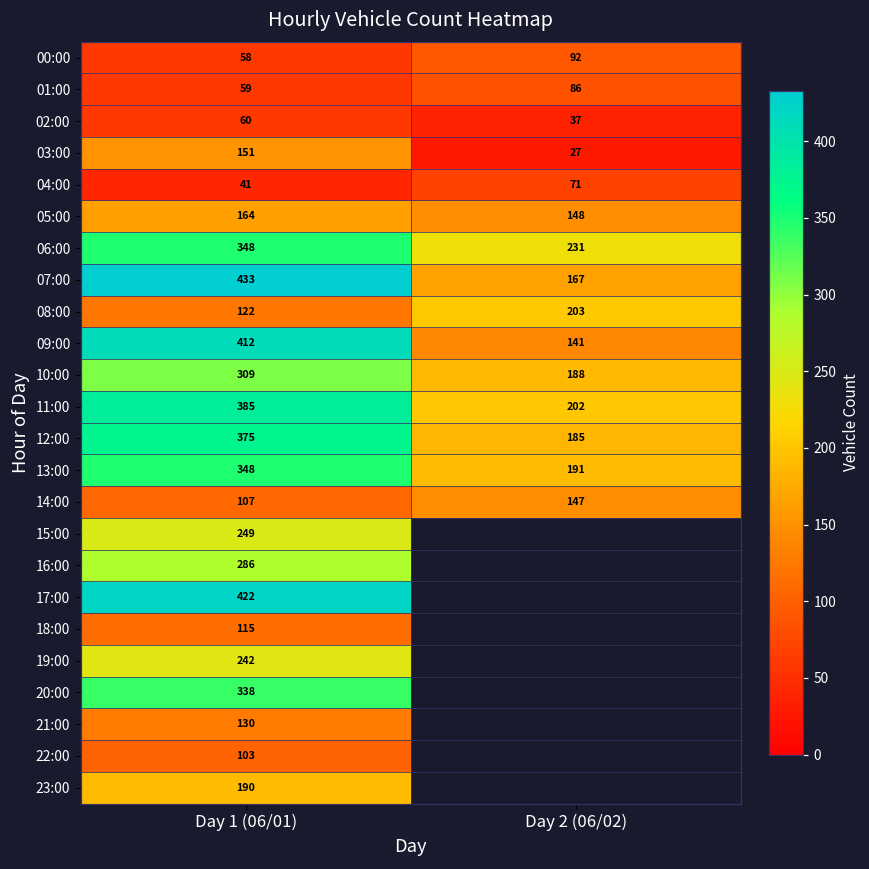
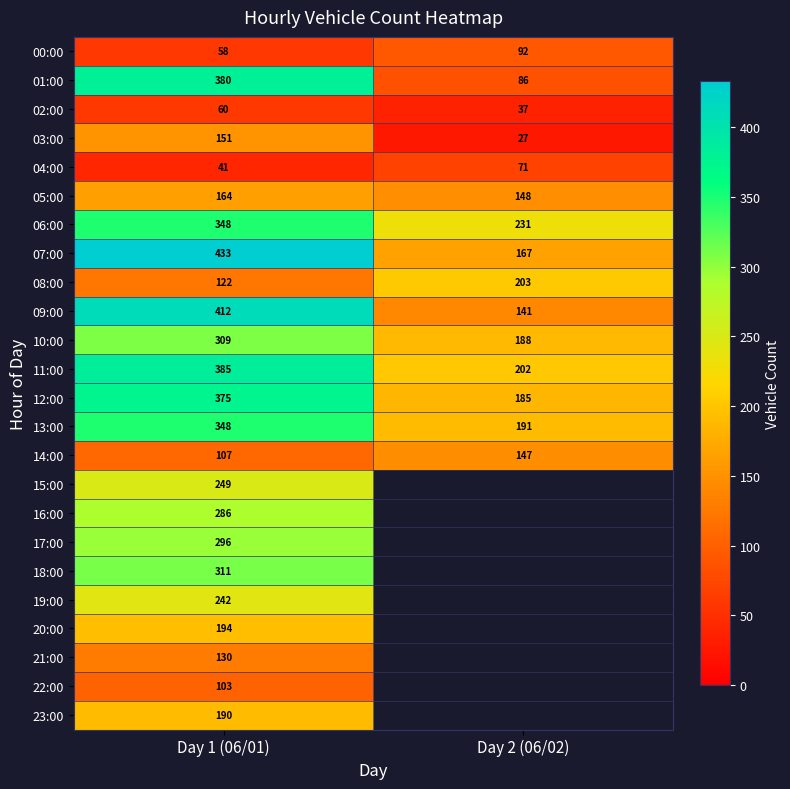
  {
    "00:00": {
      "Day 1 (06/01)": 58,
      "Day 2 (06/02)": 92
    },
    "01:00": {
-     "Day 1 (06/01)": 59,
+     "Day 1 (06/01)": 380,
      "Day 2 (06/02)": 86
    },
    "02:00": {
      "Day 1 (06/01)": 60,
      "Day 2 (06/02)": 37
    },
    "03:00": {
      "Day 1 (06/01)": 151,
      "Day 2 (06/02)": 27
    },
    "04:00": {
      "Day 1 (06/01)": 41,
      "Day 2 (06/02)": 71
    },
    "05:00": {
      "Day 1 (06/01)": 164,
      "Day 2 (06/02)": 148
    },
    "06:00": {
      "Day 1 (06/01)": 348,
      "Day 2 (06/02)": 231
    },
    "07:00": {
      "Day 1 (06/01)": 433,
      "Day 2 (06/02)": 167
    },
    "08:00": {
      "Day 1 (06/01)": 122,
      "Day 2 (06/02)": 203
    },
    "09:00": {
      "Day 1 (06/01)": 412,
      "Day 2 (06/02)": 141
    },
    "10:00": {
      "Day 1 (06/01)": 309,
      "Day 2 (06/02)": 188
    },
    "11:00": {
      "Day 1 (06/01)": 385,
      "Day 2 (06/02)": 202
    },
    "12:00": {
      "Day 1 (06/01)": 375,
      "Day 2 (06/02)": 185
    },
    "13:00": {
      "Day 1 (06/01)": 348,
      "Day 2 (06/02)": 191
    },
    "14:00": {
      "Day 1 (06/01)": 107,
      "Day 2 (06/02)": 147
    },
    "15:00": {
      "Day 1 (06/01)": 249
    },
    "16:00": {
      "Day 1 (06/01)": 286
    },
    "17:00": {
-     "Day 1 (06/01)": 422
+     "Day 1 (06/01)": 296
    },
    "18:00": {
-     "Day 1 (06/01)": 115
+     "Day 1 (06/01)": 311
    },
    "19:00": {
      "Day 1 (06/01)": 242
    },
    "20:00": {
-     "Day 1 (06/01)": 338
+     "Day 1 (06/01)": 194
    },
    "21:00": {
      "Day 1 (06/01)": 130
    },
    "22:00": {
      "Day 1 (06/01)": 103
    },
    "23:00": {
      "Day 1 (06/01)": 190
    }
  }
